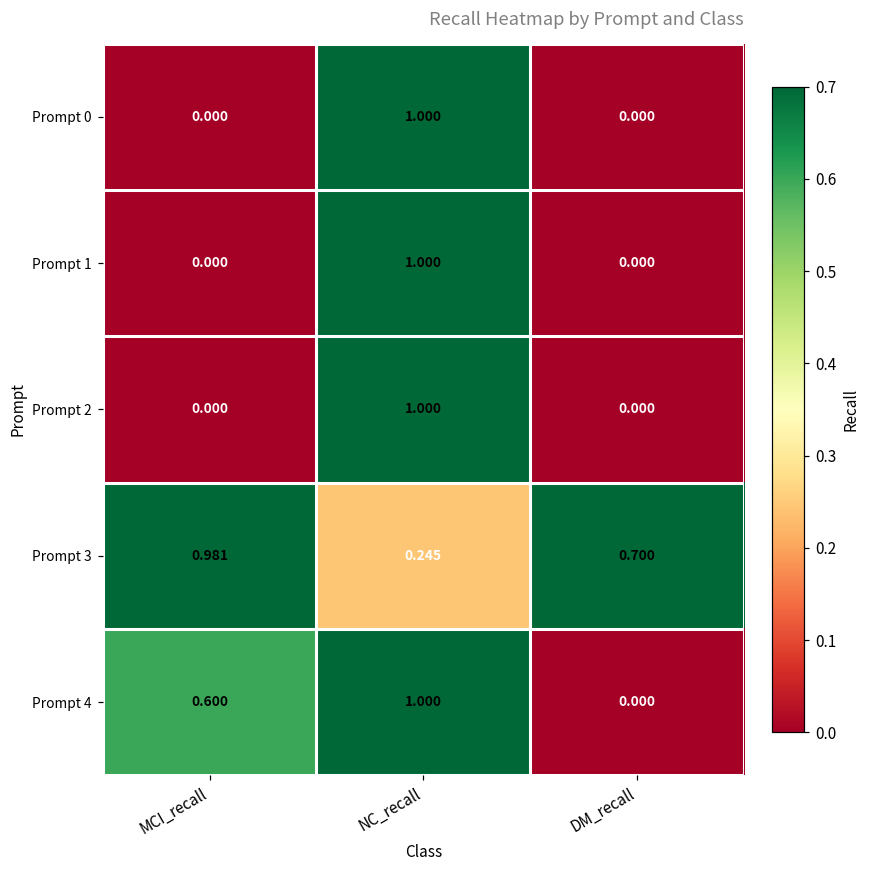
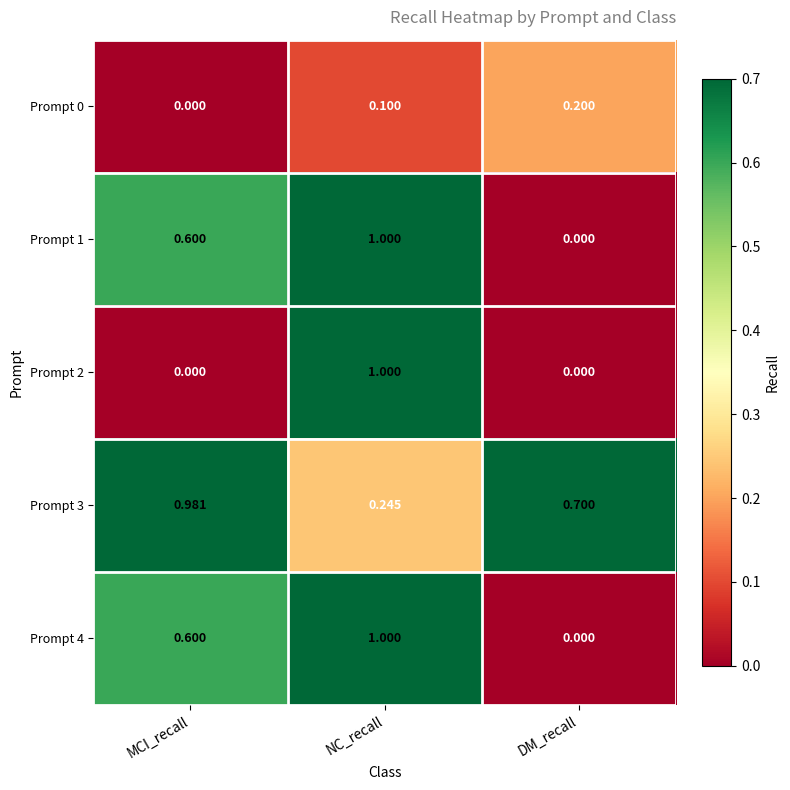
  {
    "Prompt 0": {
      "MCI_recall": 0.000,
-     "NC_recall": 1.000,
-     "DM_recall": 0.000
+     "NC_recall": 0.100,
+     "DM_recall": 0.200
    },
    "Prompt 1": {
-     "MCI_recall": 0.000,
+     "MCI_recall": 0.600,
      "NC_recall": 1.000,
      "DM_recall": 0.000
    },
    "Prompt 2": {
      "MCI_recall": 0.000,
      "NC_recall": 1.000,
      "DM_recall": 0.000
    },
    "Prompt 3": {
      "MCI_recall": 0.981,
      "NC_recall": 0.245,
      "DM_recall": 0.700
    },
    "Prompt 4": {
      "MCI_recall": 0.600,
      "NC_recall": 1.000,
      "DM_recall": 0.000
    }
  }
